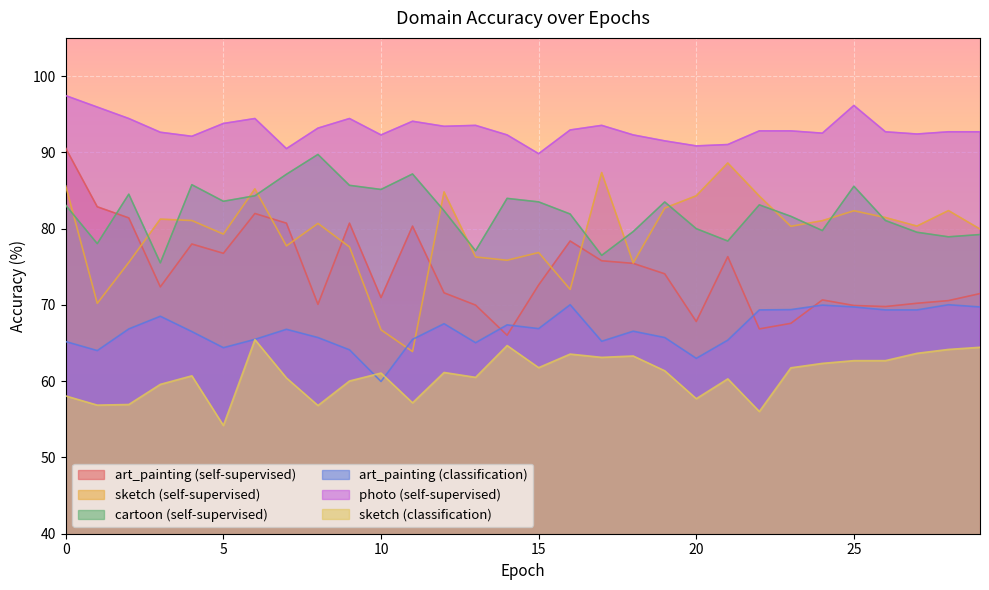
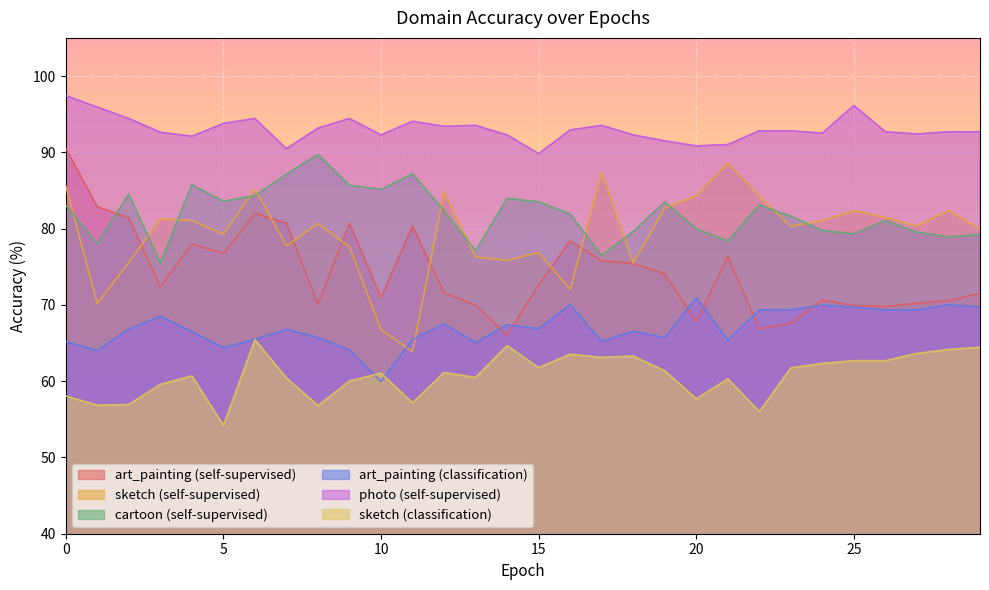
  {
    "art_painting (self-supervised)": {
      "0": 91,
      "5": 77,
      "10": 71,
      "15": 73,
      "20": 68
    },
    "cartoon (self-supervised)": {
      "0": 83,
      "5": 84,
      "10": 85,
      "15": 84,
      "20": 80,
-     "25": 86
+     "25": 79
    },
    "art_painting (classification)": {
      "0": 65,
      "5": 64,
      "10": 60,
      "15": 67,
-     "20": 63
+     "20": 71
    },
    "photo (self-supervised)": {
      "0": 97,
      "5": 94,
      "10": 92,
      "15": 90,
      "20": 91,
      "25": 96
    }
  }
